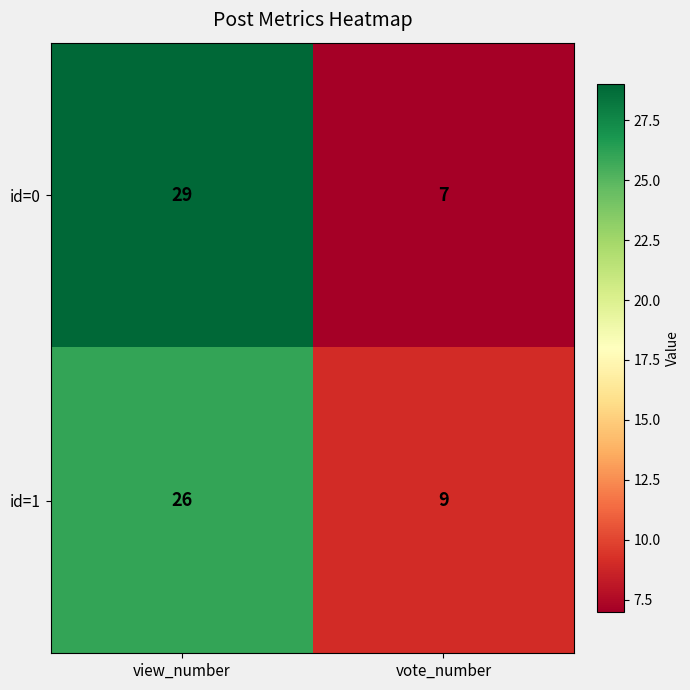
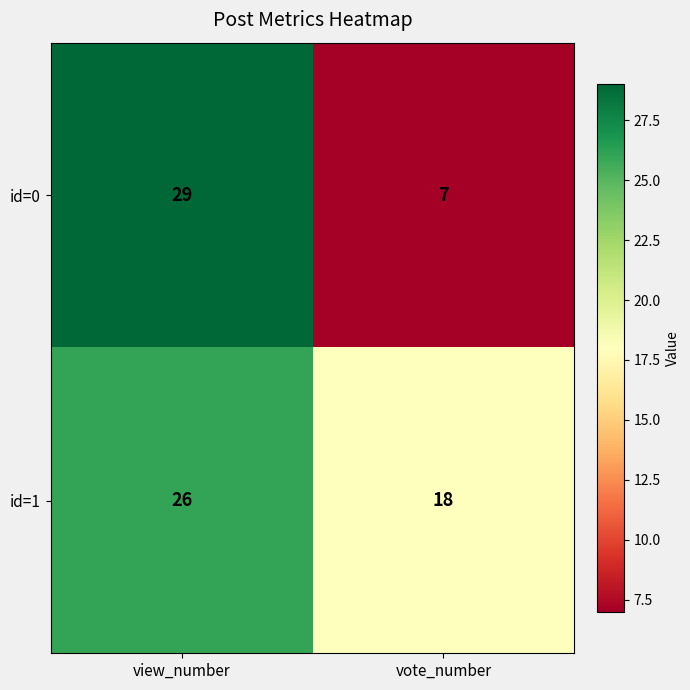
  {
    "id=0": {
      "view_number": 29,
      "vote_number": 7
    },
    "id=1": {
      "view_number": 26,
-     "vote_number": 9
+     "vote_number": 18
    }
  }
